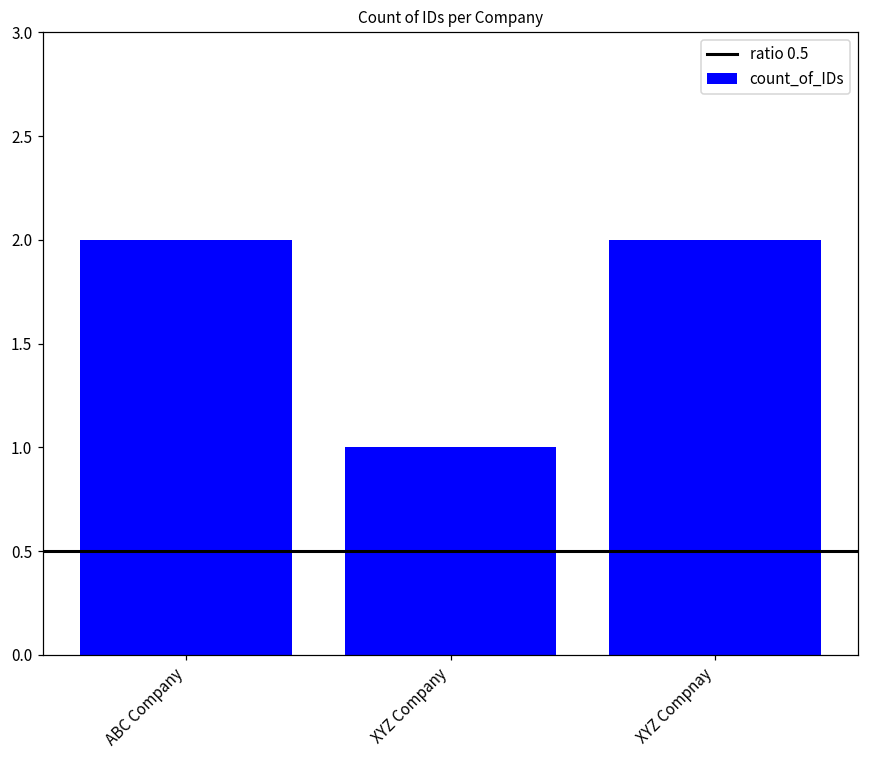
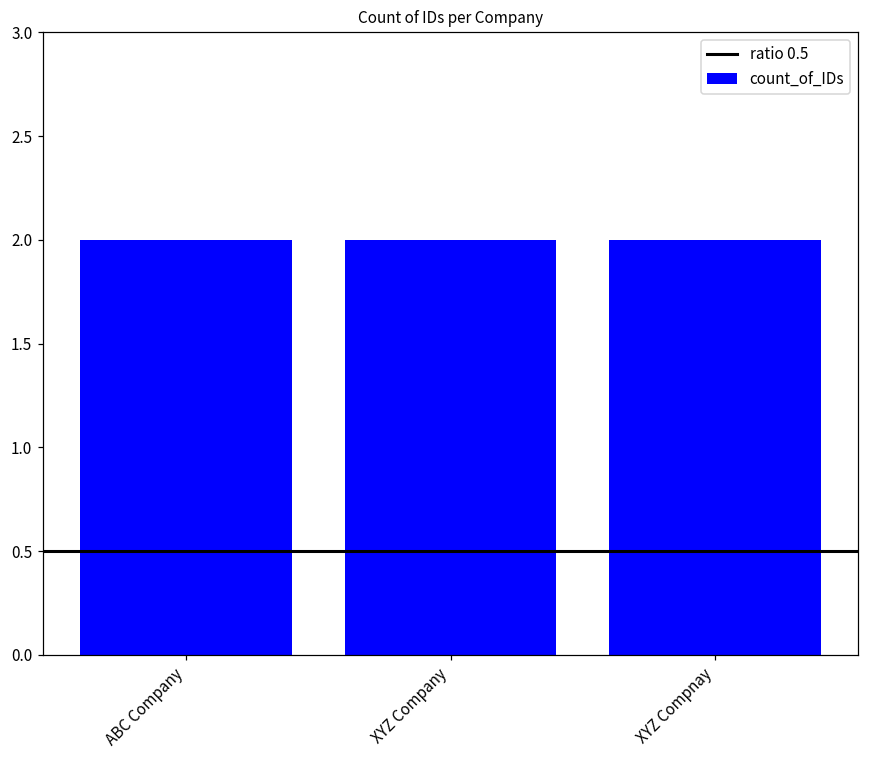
  {
    "ABC Company": 2,
-   "XYZ Company": 1,
+   "XYZ Company": 2,
    "XYZ Compnay": 2
  }
